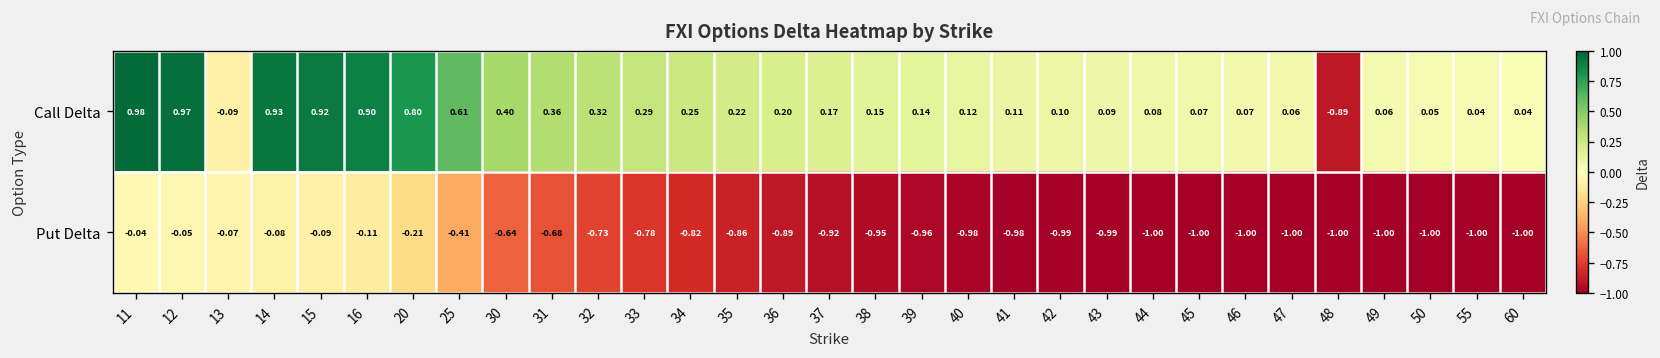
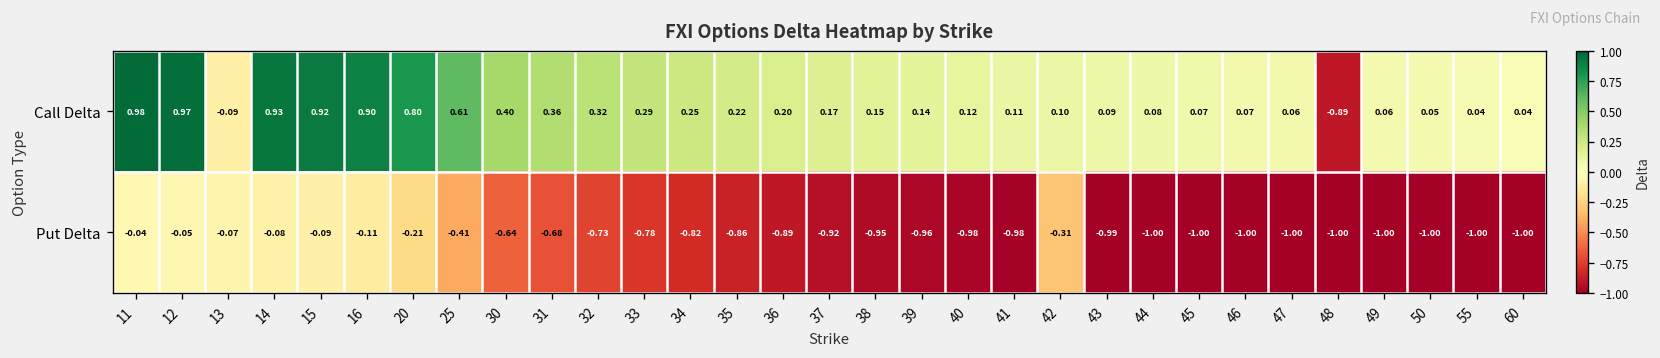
  {
    "Call Delta": {
      "11": 0.98,
      "12": 0.97,
      "13": -0.09,
      "14": 0.93,
      "15": 0.92,
      "16": 0.90,
      "20": 0.80,
      "25": 0.61,
      "30": 0.40,
      "31": 0.36,
      "32": 0.32,
      "33": 0.29,
      "34": 0.25,
      "35": 0.22,
      "36": 0.20,
      "37": 0.17,
      "38": 0.15,
      "39": 0.14,
      "40": 0.12,
      "41": 0.11,
      "42": 0.10,
      "43": 0.09,
      "44": 0.08,
      "45": 0.07,
      "46": 0.07,
      "47": 0.06,
      "48": -0.89,
      "49": 0.06,
      "50": 0.05,
      "55": 0.04,
      "60": 0.04
    },
    "Put Delta": {
      "11": -0.04,
      "12": -0.05,
      "13": -0.07,
      "14": -0.08,
      "15": -0.09,
      "16": -0.11,
      "20": -0.21,
      "25": -0.41,
      "30": -0.64,
      "31": -0.68,
      "32": -0.73,
      "33": -0.78,
      "34": -0.82,
      "35": -0.86,
      "36": -0.89,
      "37": -0.92,
      "38": -0.95,
      "39": -0.96,
      "40": -0.98,
      "41": -0.98,
-     "42": -0.99,
+     "42": -0.31,
      "43": -0.99,
      "44": -1.00,
      "45": -1.00,
      "46": -1.00,
      "47": -1.00,
      "48": -1.00,
      "49": -1.00,
      "50": -1.00,
      "55": -1.00,
      "60": -1.00
    }
  }
